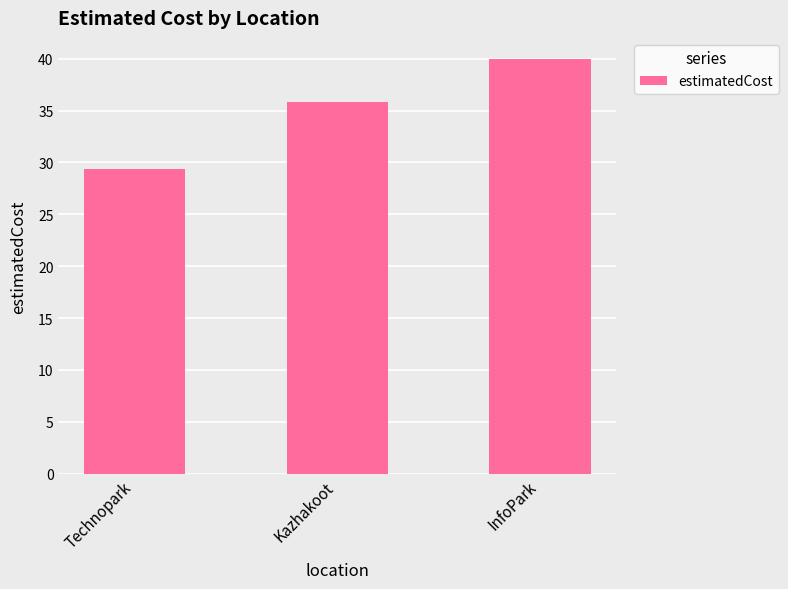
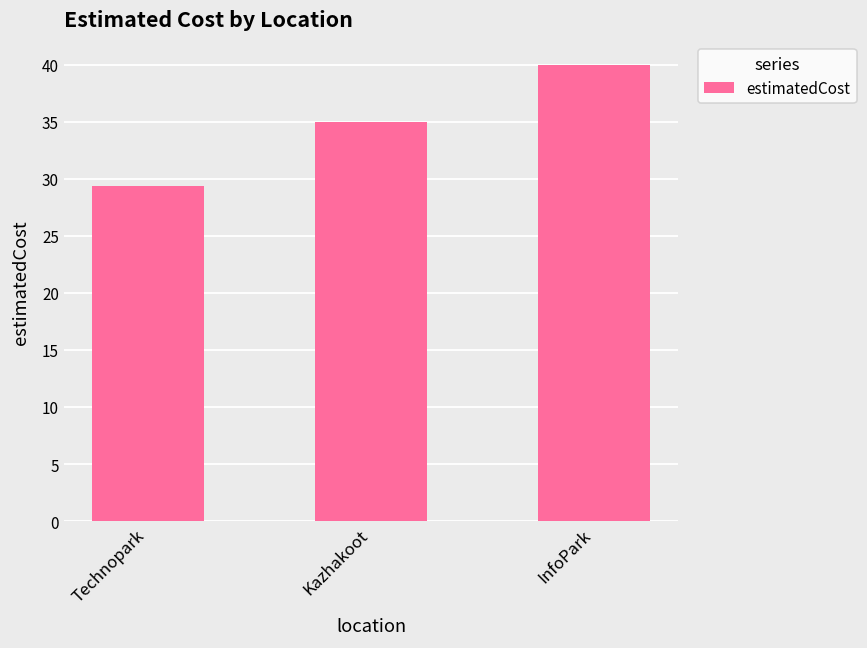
  {
    "Technopark": 29.4,
-   "Kazhakoot": 35.8,
+   "Kazhakoot": 35.0,
    "InfoPark": 40.0
  }
